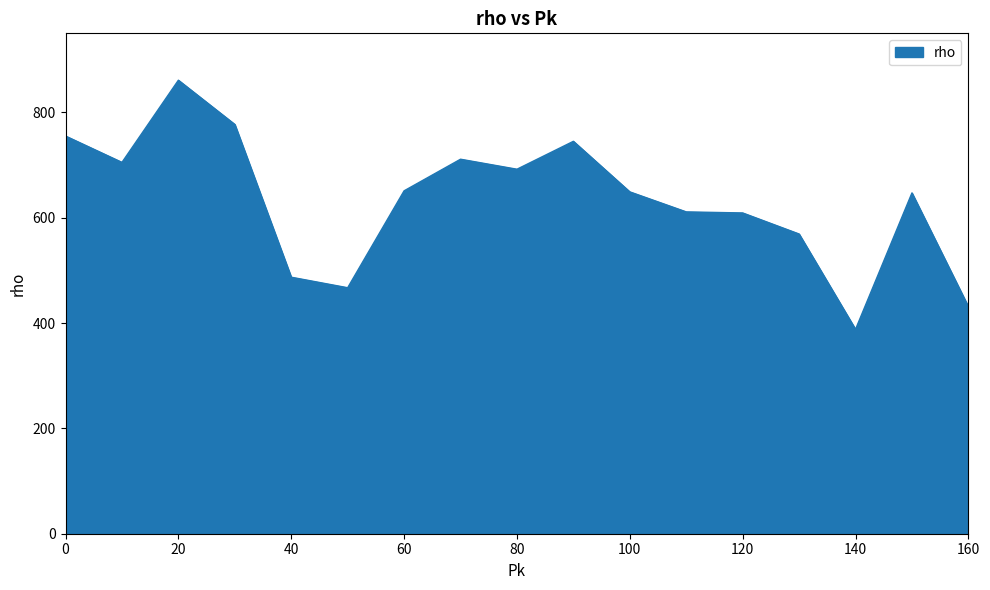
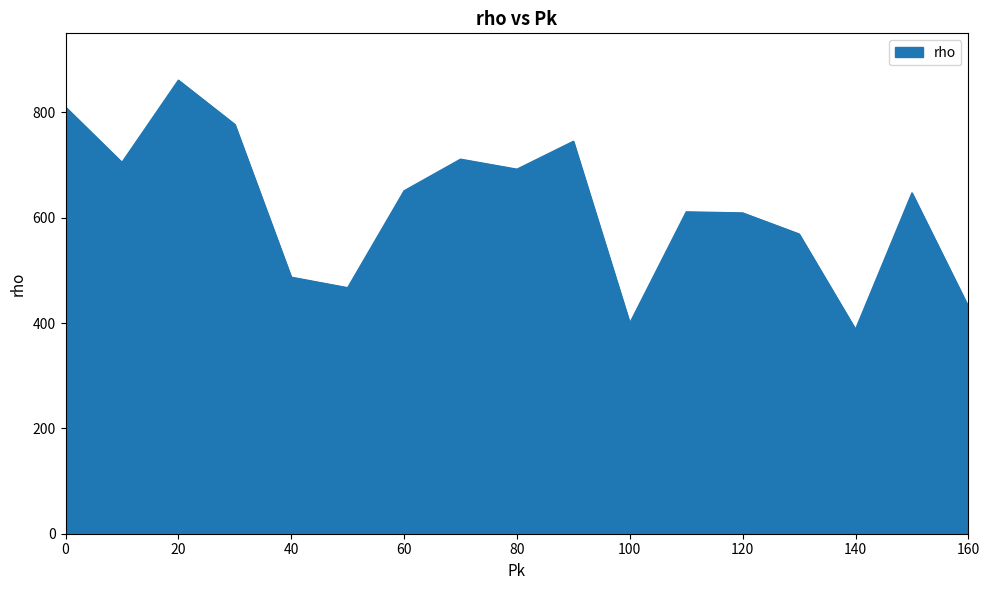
  {
-   "0": 760,
+   "0": 810,
    "20": 860,
    "40": 490,
    "60": 650,
    "80": 690,
-   "100": 650,
+   "100": 400,
    "120": 610,
    "140": 390,
    "160": 430
  }
